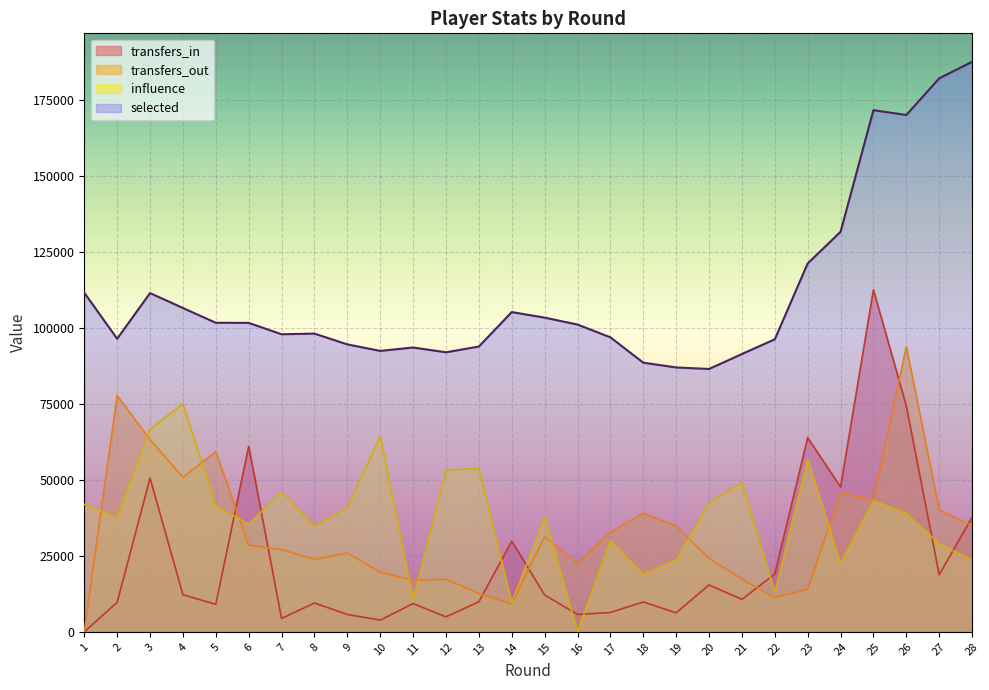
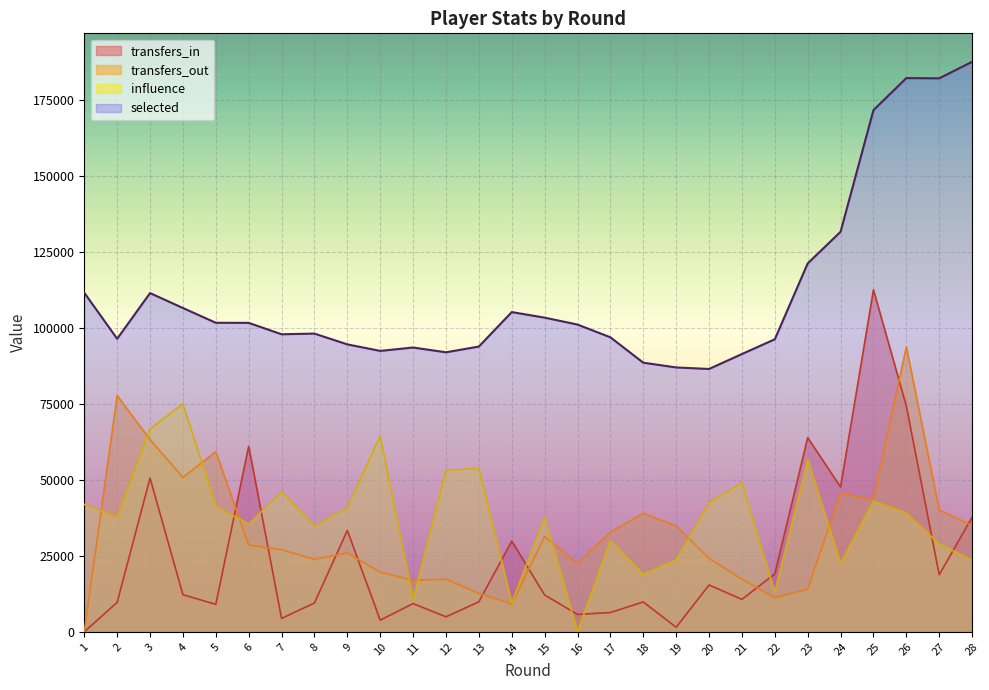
  {
    "transfers_in": {
      "2": 10000,
      "3": 51000,
      "4": 12000,
      "5": 9000,
      "6": 61000,
      "7": 4000,
      "8": 9000,
-     "9": 6000,
+     "9": 33000,
      "10": 4000,
      "11": 9000,
      "12": 5000,
      "13": 10000,
      "14": 30000,
      "15": 12000,
      "16": 6000,
      "17": 6000,
      "18": 10000,
-     "19": 6000,
+     "19": 1000,
      "20": 15000,
      "21": 11000,
      "22": 19000,
      "23": 64000,
      "24": 48000,
      "25": 113000,
      "26": 74000,
      "27": 19000,
      "28": 38000
    },
    "selected": {
      "1": 112000,
      "2": 96000,
      "3": 111000,
      "4": 107000,
      "5": 102000,
      "6": 102000,
      "7": 98000,
      "8": 98000,
      "9": 95000,
      "10": 92000,
      "11": 94000,
      "12": 92000,
      "13": 94000,
      "14": 105000,
      "15": 103000,
      "16": 101000,
      "17": 97000,
      "18": 89000,
      "19": 87000,
      "20": 86000,
      "21": 91000,
      "22": 96000,
      "23": 121000,
      "24": 132000,
      "25": 172000,
-     "26": 170000,
+     "26": 182000,
      "27": 182000,
      "28": 188000
    }
  }
